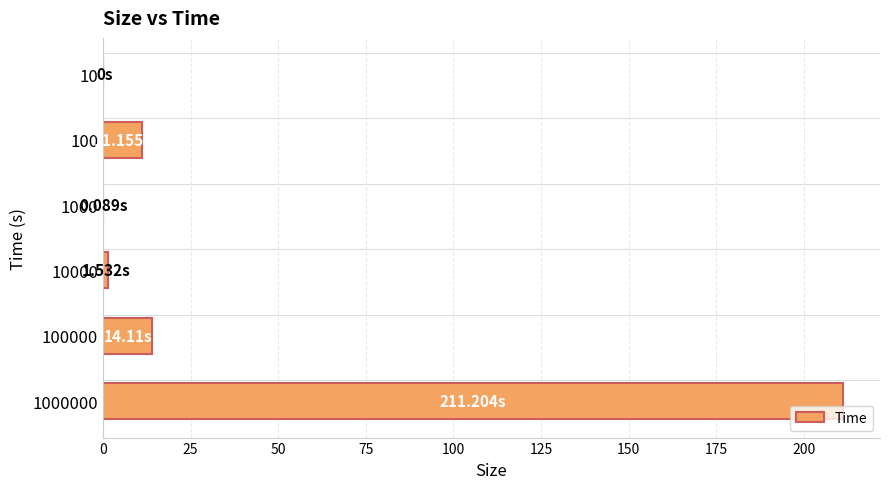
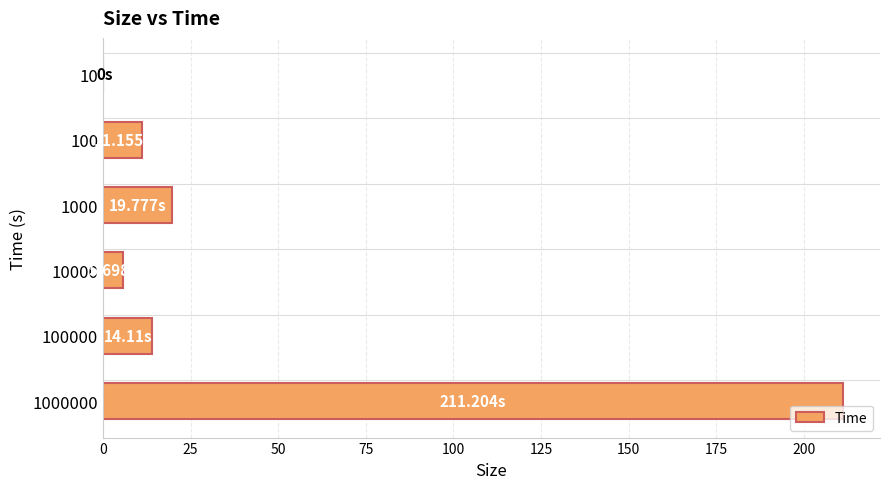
  {
    "10": "0s",
    "100": "11.155s",
-   "1000": "0.089s",
-   "10000": "2",
+   "1000": "19.777s",
+   "10000": "6",
    "100000": "14.11s",
    "1000000": "211.204s"
  }
